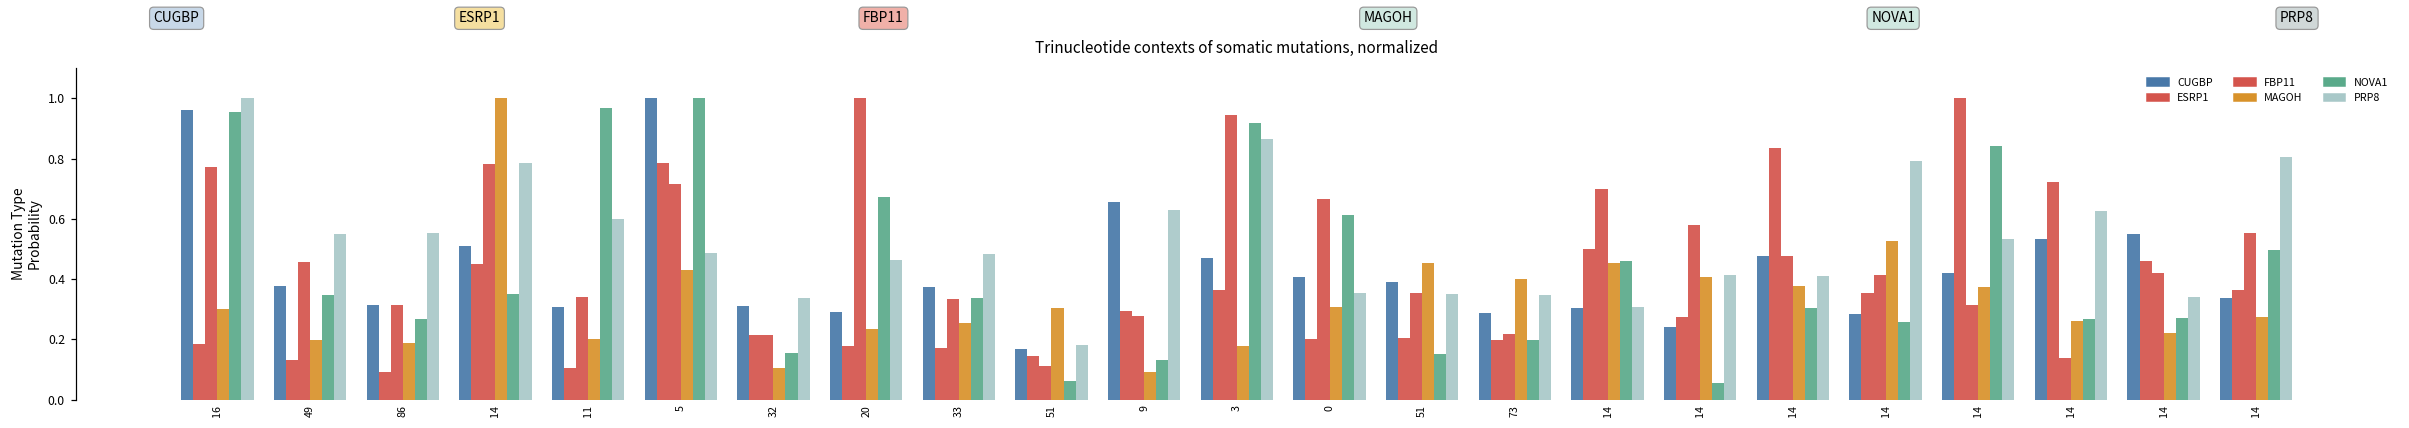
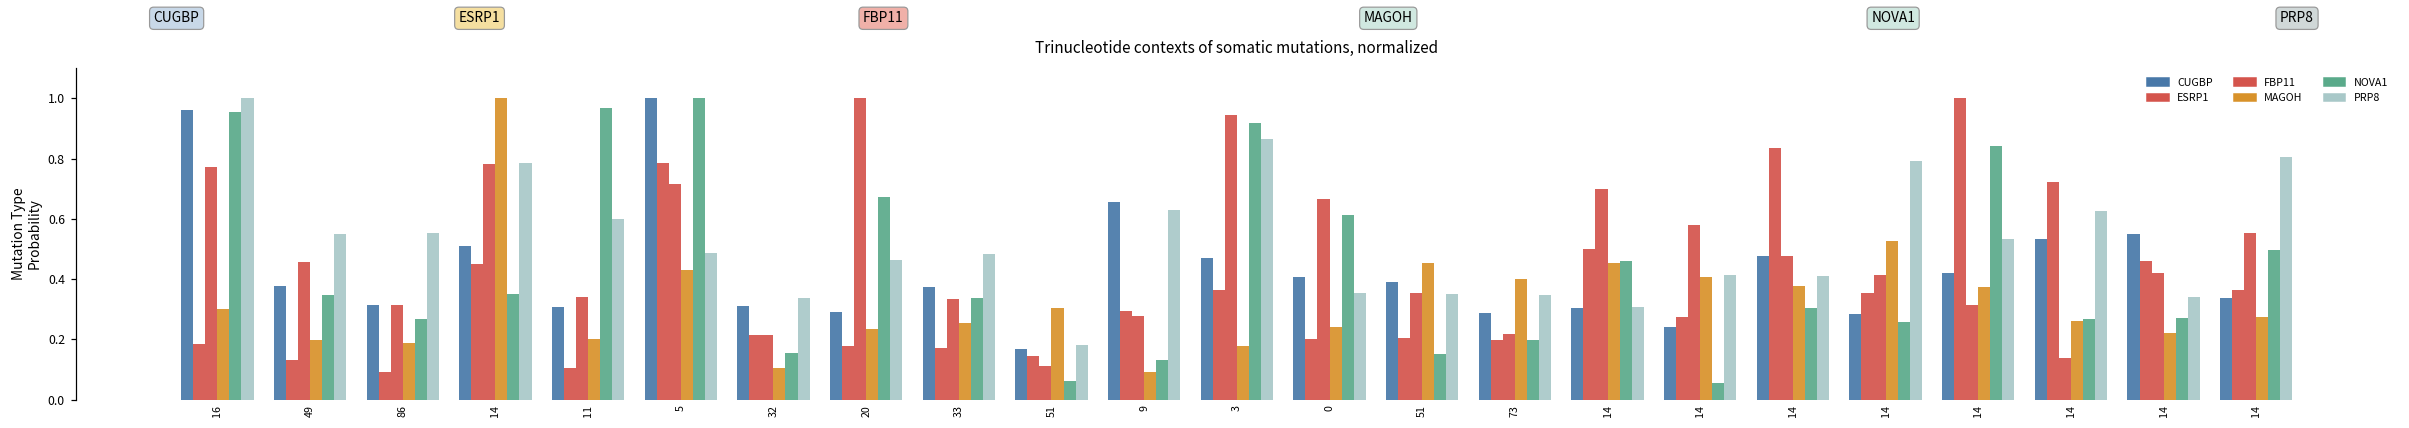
  {
    "CUGBP": {
      "16": 0.96,
      "49": 0.38,
      "86": 0.31,
      "11": 0.31,
      "5": 1.00,
      "32": 0.31,
      "20": 0.29,
      "33": 0.37,
      "9": 0.66,
      "3": 0.47,
      "0": 0.41,
      "73": 0.29
    },
    "MAGOH": {
      "16": 0.30,
      "49": 0.20,
      "86": 0.19,
      "11": 0.20,
      "5": 0.43,
      "32": 0.10,
      "20": 0.23,
      "33": 0.25,
      "9": 0.09,
      "3": 0.18,
-     "0": 0.31,
+     "0": 0.24,
      "73": 0.40
    },
    "NOVA1": {
      "16": 0.95,
      "49": 0.35,
      "86": 0.27,
      "11": 0.97,
      "5": 1.00,
      "32": 0.15,
      "20": 0.67,
      "33": 0.34,
      "9": 0.13,
      "3": 0.92,
      "0": 0.61,
      "73": 0.20
    },
    "PRP8": {
      "16": 1.00,
      "49": 0.55,
      "86": 0.55,
      "11": 0.60,
      "5": 0.49,
      "32": 0.34,
      "20": 0.46,
      "33": 0.48,
      "9": 0.63,
      "3": 0.87,
      "0": 0.35,
      "73": 0.35
    }
  }
